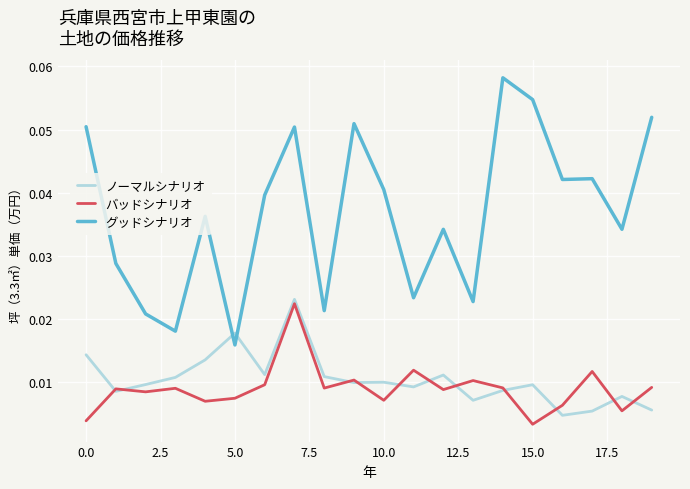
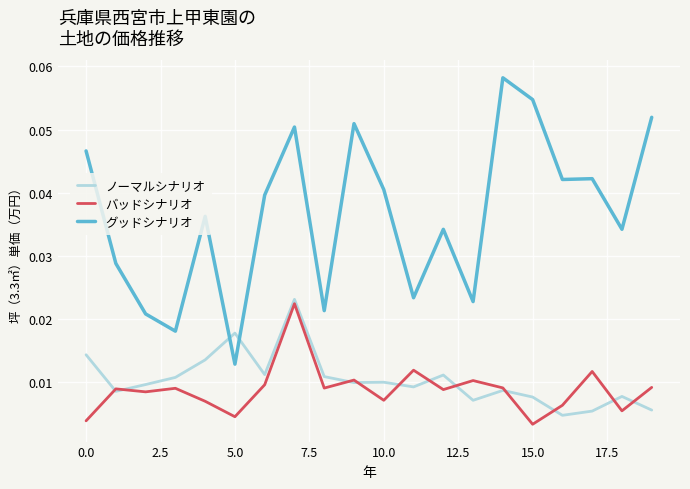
  {
    "ノーマルシナリオ": {
      "0.0": 0.014,
      "5.0": 0.018,
      "10.0": 0.010,
-     "15.0": 0.010
+     "15.0": 0.008
    },
    "バッドシナリオ": {
      "0.0": 0.004,
-     "5.0": 0.007,
+     "5.0": 0.005,
      "10.0": 0.007,
      "15.0": 0.003
    },
    "グッドシナリオ": {
-     "0.0": 0.050,
-     "5.0": 0.016,
+     "0.0": 0.047,
+     "5.0": 0.013,
      "10.0": 0.040,
      "15.0": 0.055
    }
  }
